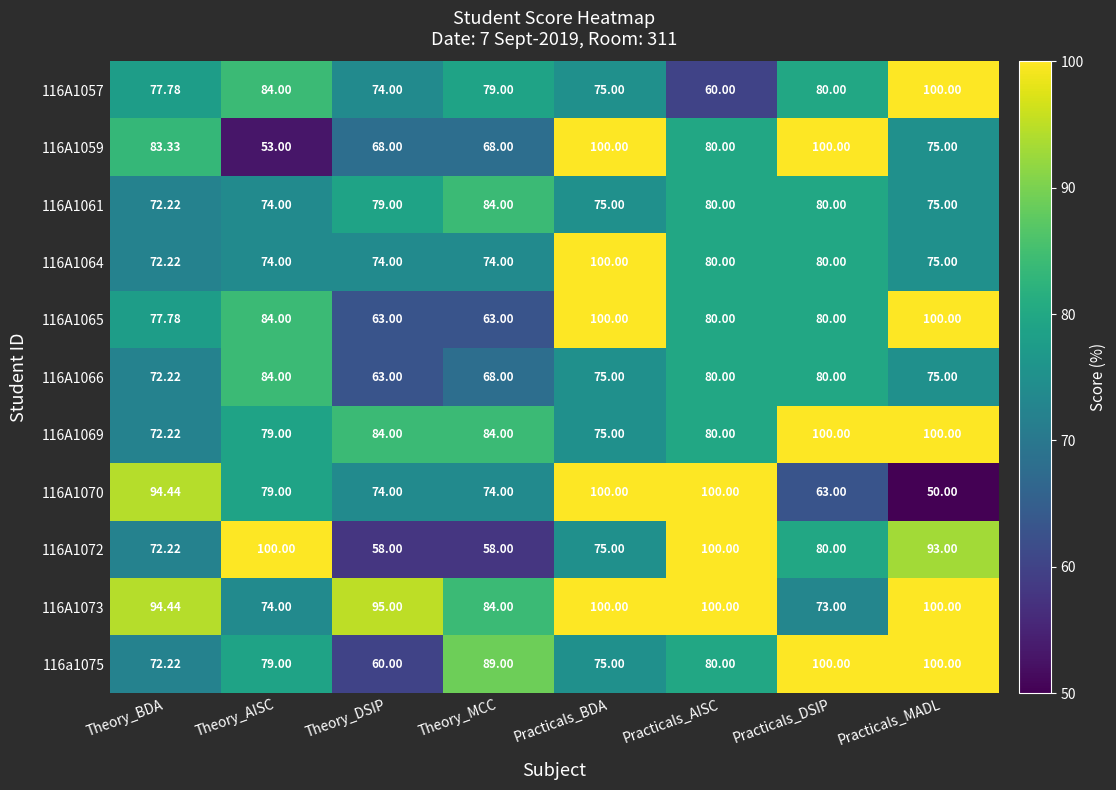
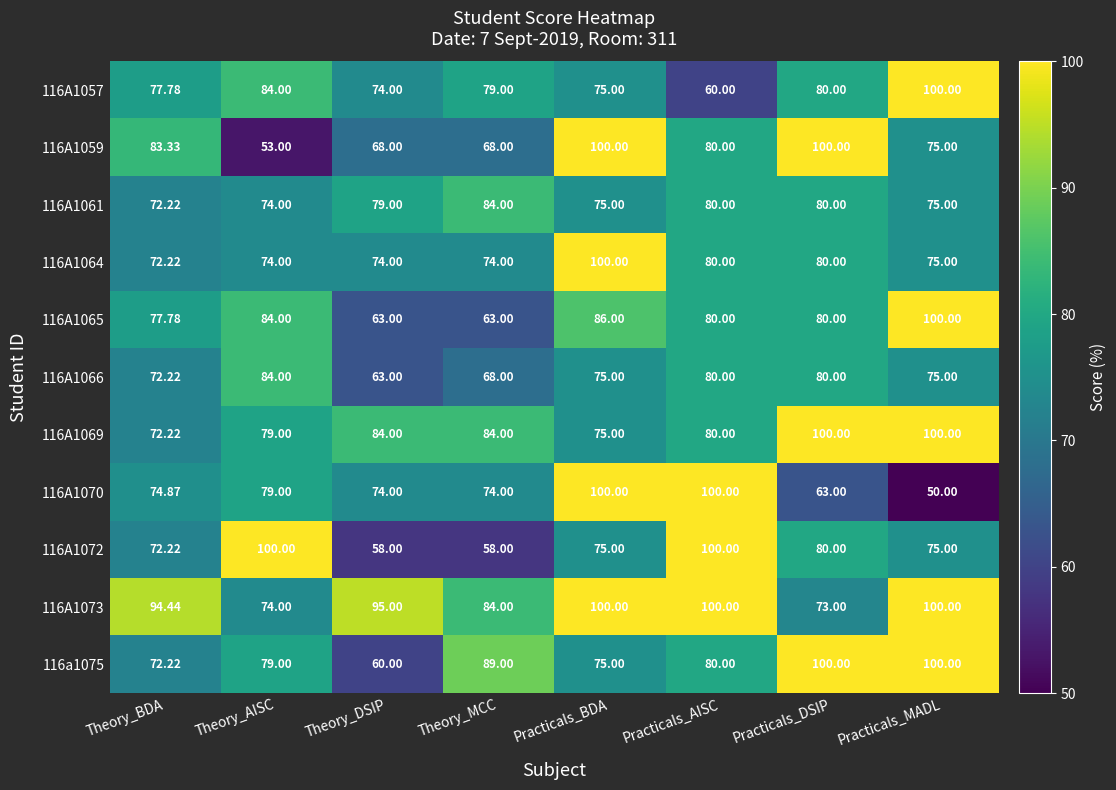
  {
    "116A1057": {
      "Theory_BDA": 77.78,
      "Theory_AISC": 84.00,
      "Theory_DSIP": 74.00,
      "Theory_MCC": 79.00,
      "Practicals_BDA": 75.00,
      "Practicals_AISC": 60.00,
      "Practicals_DSIP": 80.00,
      "Practicals_MADL": 100.00
    },
    "116A1059": {
      "Theory_BDA": 83.33,
      "Theory_AISC": 53.00,
      "Theory_DSIP": 68.00,
      "Theory_MCC": 68.00,
      "Practicals_BDA": 100.00,
      "Practicals_AISC": 80.00,
      "Practicals_DSIP": 100.00,
      "Practicals_MADL": 75.00
    },
    "116A1061": {
      "Theory_BDA": 72.22,
      "Theory_AISC": 74.00,
      "Theory_DSIP": 79.00,
      "Theory_MCC": 84.00,
      "Practicals_BDA": 75.00,
      "Practicals_AISC": 80.00,
      "Practicals_DSIP": 80.00,
      "Practicals_MADL": 75.00
    },
    "116A1064": {
      "Theory_BDA": 72.22,
      "Theory_AISC": 74.00,
      "Theory_DSIP": 74.00,
      "Theory_MCC": 74.00,
      "Practicals_BDA": 100.00,
      "Practicals_AISC": 80.00,
      "Practicals_DSIP": 80.00,
      "Practicals_MADL": 75.00
    },
    "116A1065": {
      "Theory_BDA": 77.78,
      "Theory_AISC": 84.00,
      "Theory_DSIP": 63.00,
      "Theory_MCC": 63.00,
-     "Practicals_BDA": 100.00,
+     "Practicals_BDA": 86.00,
      "Practicals_AISC": 80.00,
      "Practicals_DSIP": 80.00,
      "Practicals_MADL": 100.00
    },
    "116A1066": {
      "Theory_BDA": 72.22,
      "Theory_AISC": 84.00,
      "Theory_DSIP": 63.00,
      "Theory_MCC": 68.00,
      "Practicals_BDA": 75.00,
      "Practicals_AISC": 80.00,
      "Practicals_DSIP": 80.00,
      "Practicals_MADL": 75.00
    },
    "116A1069": {
      "Theory_BDA": 72.22,
      "Theory_AISC": 79.00,
      "Theory_DSIP": 84.00,
      "Theory_MCC": 84.00,
      "Practicals_BDA": 75.00,
      "Practicals_AISC": 80.00,
      "Practicals_DSIP": 100.00,
      "Practicals_MADL": 100.00
    },
    "116A1070": {
-     "Theory_BDA": 94.44,
+     "Theory_BDA": 74.87,
      "Theory_AISC": 79.00,
      "Theory_DSIP": 74.00,
      "Theory_MCC": 74.00,
      "Practicals_BDA": 100.00,
      "Practicals_AISC": 100.00,
      "Practicals_DSIP": 63.00,
      "Practicals_MADL": 50.00
    },
    "116A1072": {
      "Theory_BDA": 72.22,
      "Theory_AISC": 100.00,
      "Theory_DSIP": 58.00,
      "Theory_MCC": 58.00,
      "Practicals_BDA": 75.00,
      "Practicals_AISC": 100.00,
      "Practicals_DSIP": 80.00,
-     "Practicals_MADL": 93.00
+     "Practicals_MADL": 75.00
    },
    "116A1073": {
      "Theory_BDA": 94.44,
      "Theory_AISC": 74.00,
      "Theory_DSIP": 95.00,
      "Theory_MCC": 84.00,
      "Practicals_BDA": 100.00,
      "Practicals_AISC": 100.00,
      "Practicals_DSIP": 73.00,
      "Practicals_MADL": 100.00
    },
    "116a1075": {
      "Theory_BDA": 72.22,
      "Theory_AISC": 79.00,
      "Theory_DSIP": 60.00,
      "Theory_MCC": 89.00,
      "Practicals_BDA": 75.00,
      "Practicals_AISC": 80.00,
      "Practicals_DSIP": 100.00,
      "Practicals_MADL": 100.00
    }
  }
